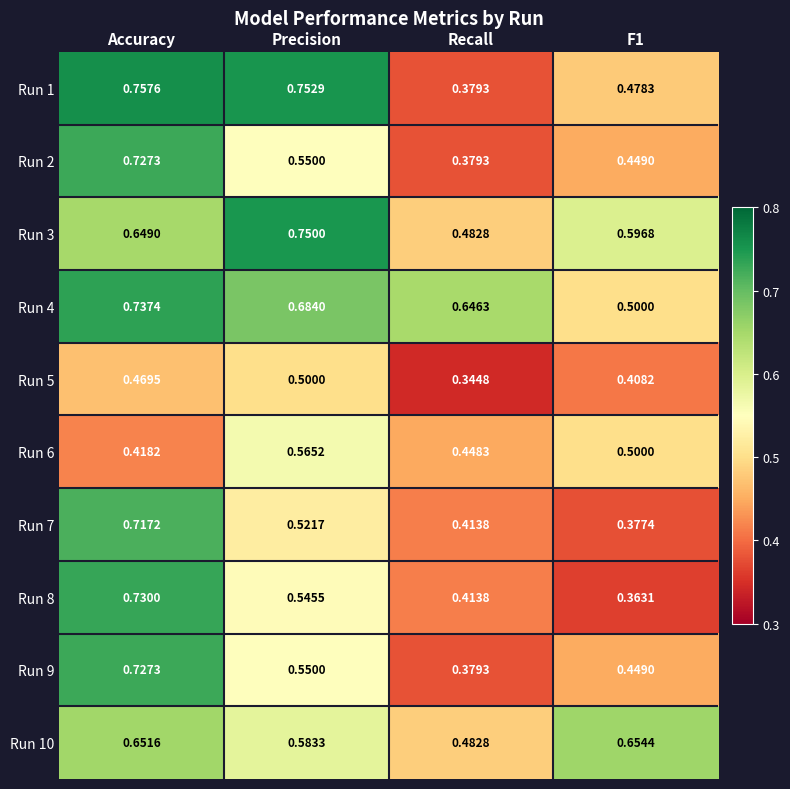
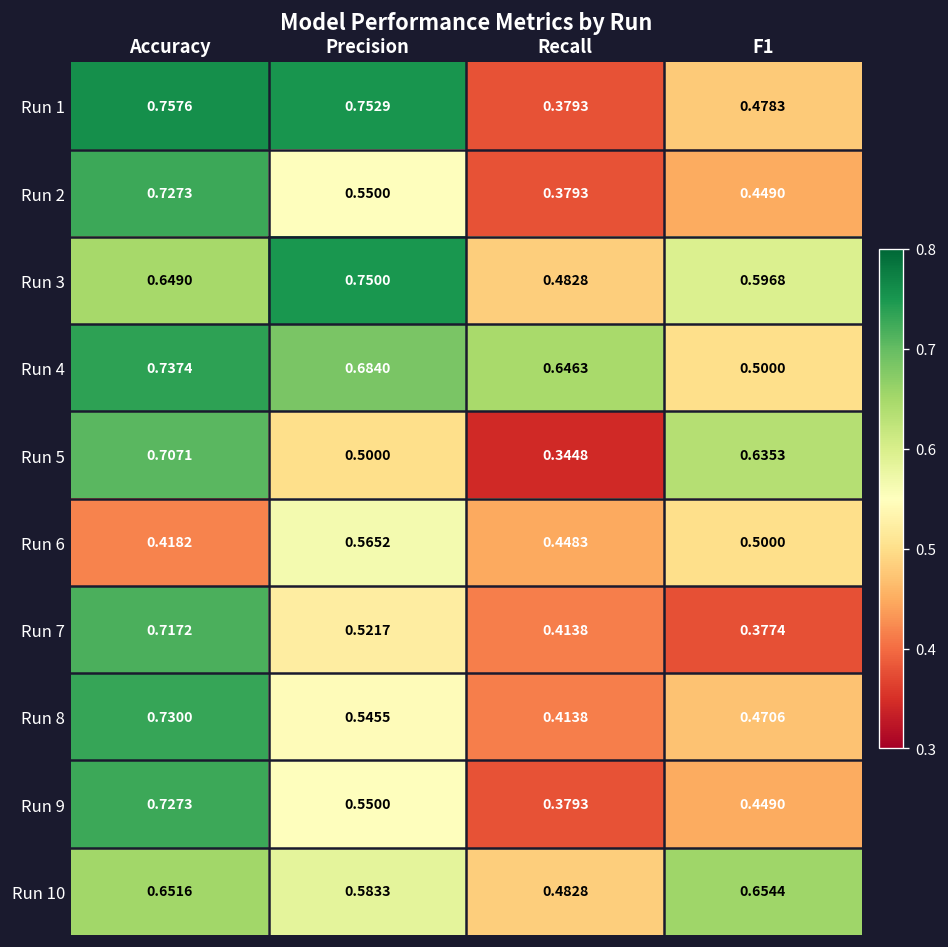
  {
    "Run 1": {
      "Accuracy": 0.7576,
      "Precision": 0.7529,
      "Recall": 0.3793,
      "F1": 0.4783
    },
    "Run 2": {
      "Accuracy": 0.7273,
      "Precision": 0.5500,
      "Recall": 0.3793,
      "F1": 0.4490
    },
    "Run 3": {
      "Accuracy": 0.6490,
      "Precision": 0.7500,
      "Recall": 0.4828,
      "F1": 0.5968
    },
    "Run 4": {
      "Accuracy": 0.7374,
      "Precision": 0.6840,
      "Recall": 0.6463,
      "F1": 0.5000
    },
    "Run 5": {
-     "Accuracy": 0.4695,
+     "Accuracy": 0.7071,
      "Precision": 0.5000,
      "Recall": 0.3448,
-     "F1": 0.4082
+     "F1": 0.6353
    },
    "Run 6": {
      "Accuracy": 0.4182,
      "Precision": 0.5652,
      "Recall": 0.4483,
      "F1": 0.5000
    },
    "Run 7": {
      "Accuracy": 0.7172,
      "Precision": 0.5217,
      "Recall": 0.4138,
      "F1": 0.3774
    },
    "Run 8": {
      "Accuracy": 0.7300,
      "Precision": 0.5455,
      "Recall": 0.4138,
-     "F1": 0.3631
+     "F1": 0.4706
    },
    "Run 9": {
      "Accuracy": 0.7273,
      "Precision": 0.5500,
      "Recall": 0.3793,
      "F1": 0.4490
    },
    "Run 10": {
      "Accuracy": 0.6516,
      "Precision": 0.5833,
      "Recall": 0.4828,
      "F1": 0.6544
    }
  }
